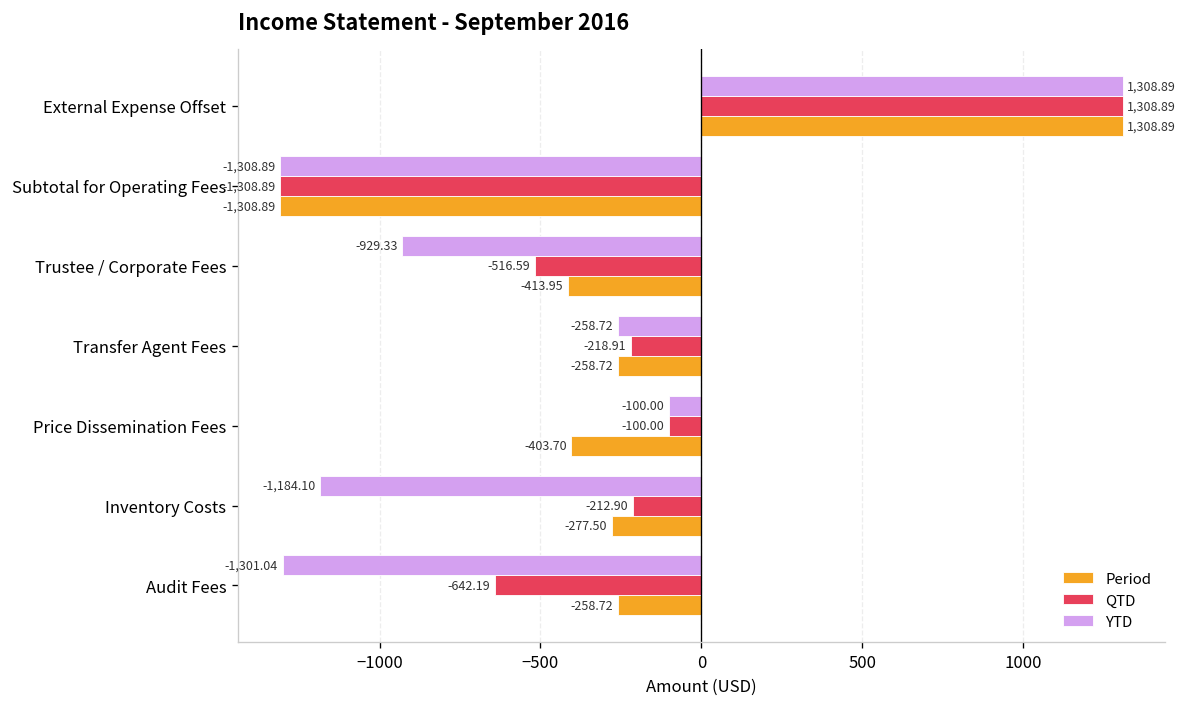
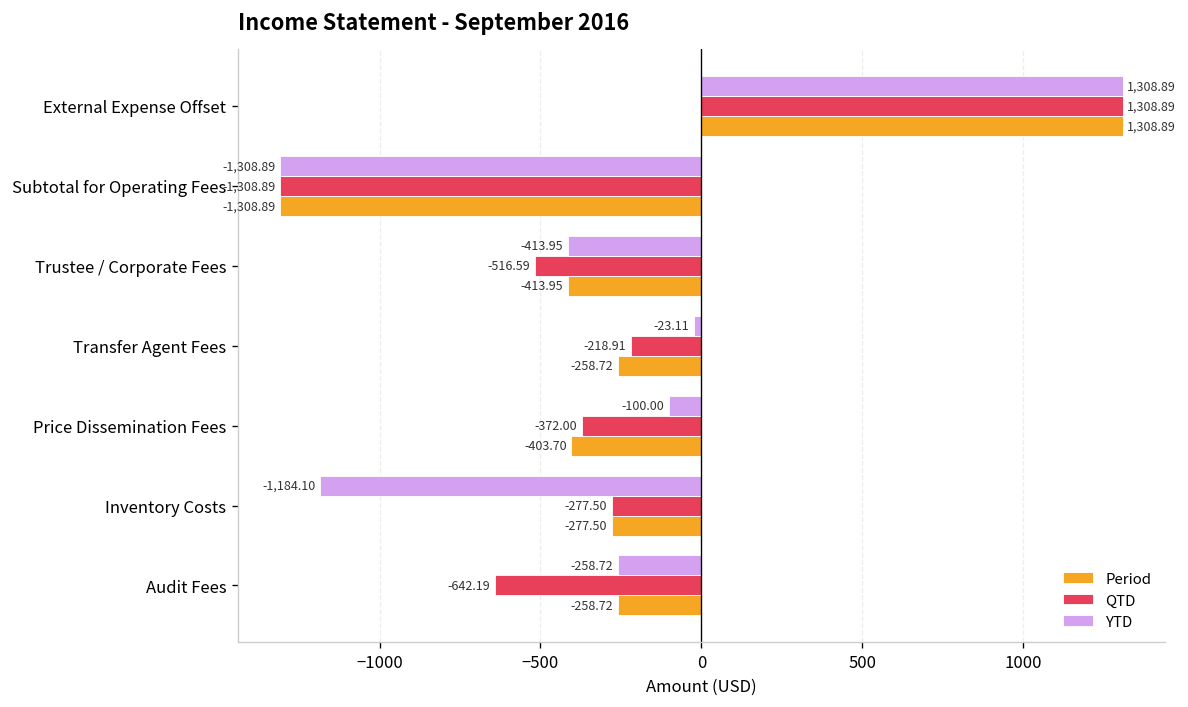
  {
    "Period": {
      "External Expense Offset": "1,308.89",
      "Subtotal for Operating Fees": "-1,308.89",
      "Trustee / Corporate Fees": "-413.95",
      "Transfer Agent Fees": "-258.72",
      "Price Dissemination Fees": "-403.70",
      "Inventory Costs": "-277.50",
      "Audit Fees": "-258.72"
    },
    "QTD": {
      "External Expense Offset": "1,308.89",
      "Subtotal for Operating Fees": "-1,308.89",
      "Trustee / Corporate Fees": "-516.59",
      "Transfer Agent Fees": "-218.91",
-     "Price Dissemination Fees": "-100.00",
-     "Inventory Costs": "-212.90",
+     "Price Dissemination Fees": "-372.00",
+     "Inventory Costs": "-277.50",
      "Audit Fees": "-642.19"
    },
    "YTD": {
      "External Expense Offset": "1,308.89",
      "Subtotal for Operating Fees": "-1,308.89",
-     "Trustee / Corporate Fees": "-929.33",
-     "Transfer Agent Fees": "-258.72",
+     "Trustee / Corporate Fees": "-413.95",
+     "Transfer Agent Fees": "-23.11",
      "Price Dissemination Fees": "-100.00",
      "Inventory Costs": "-1,184.10",
-     "Audit Fees": "-1,301.04"
+     "Audit Fees": "-258.72"
    }
  }
